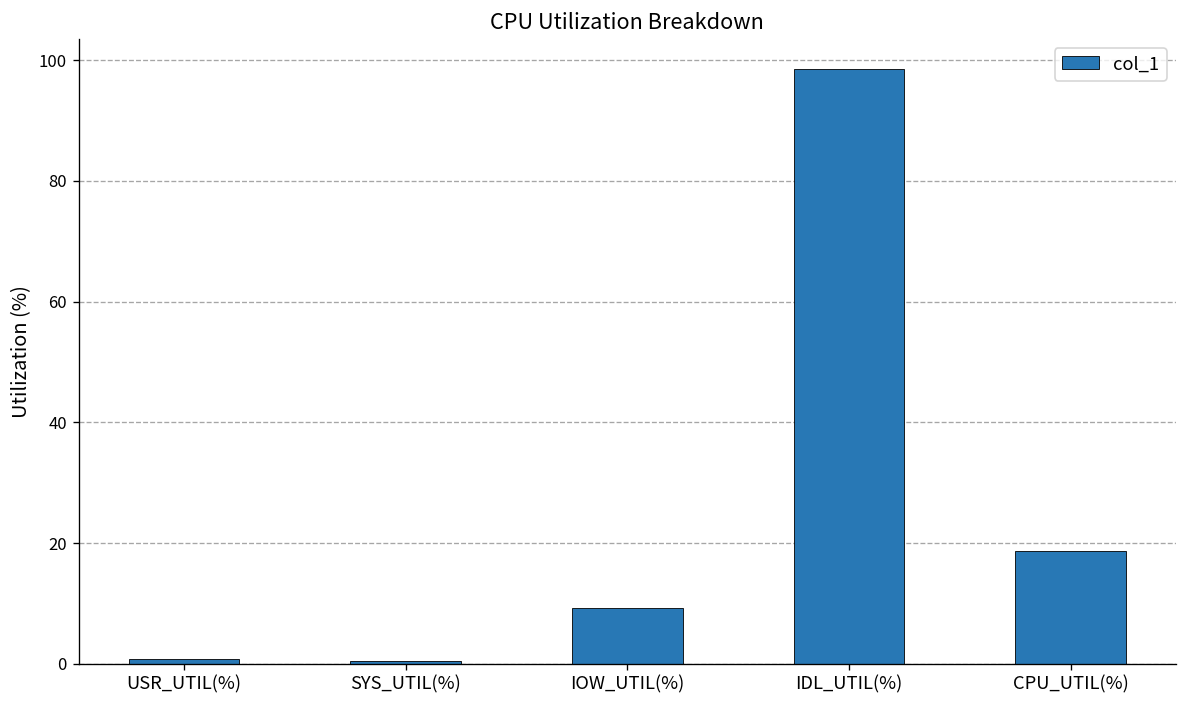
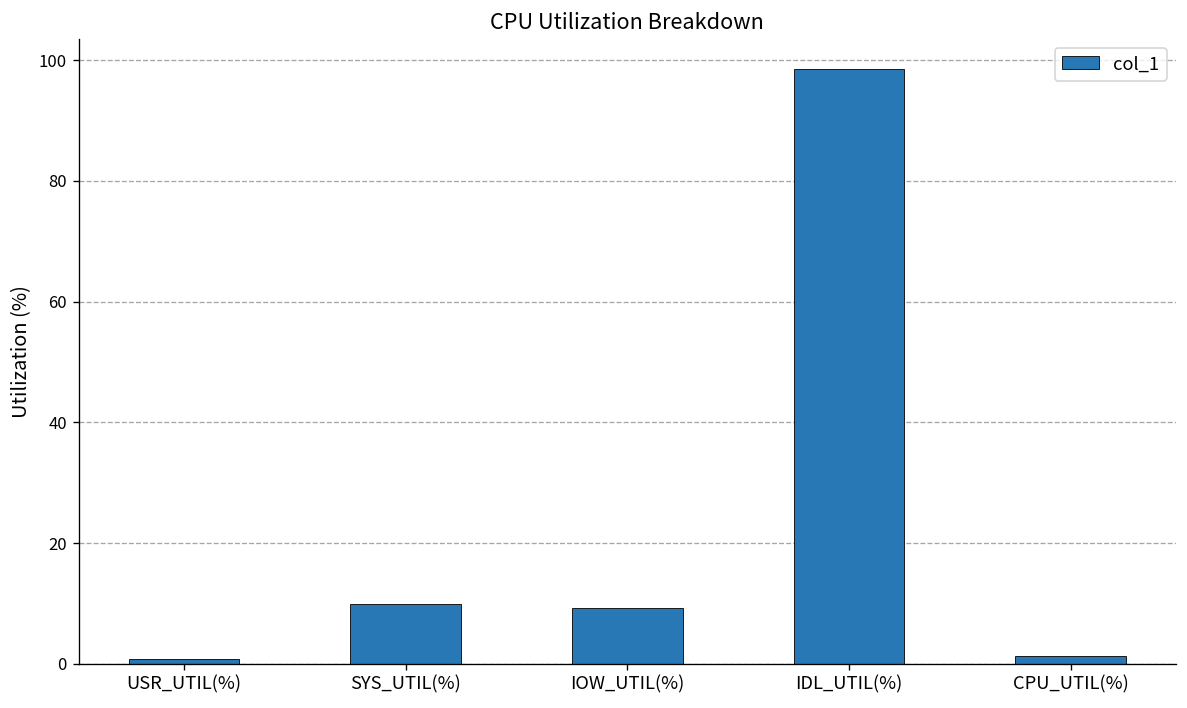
  {
    "USR_UTIL(%)": 1,
-   "SYS_UTIL(%)": 1,
+   "SYS_UTIL(%)": 10,
    "IOW_UTIL(%)": 9,
    "IDL_UTIL(%)": 99,
-   "CPU_UTIL(%)": 19
+   "CPU_UTIL(%)": 1
  }
